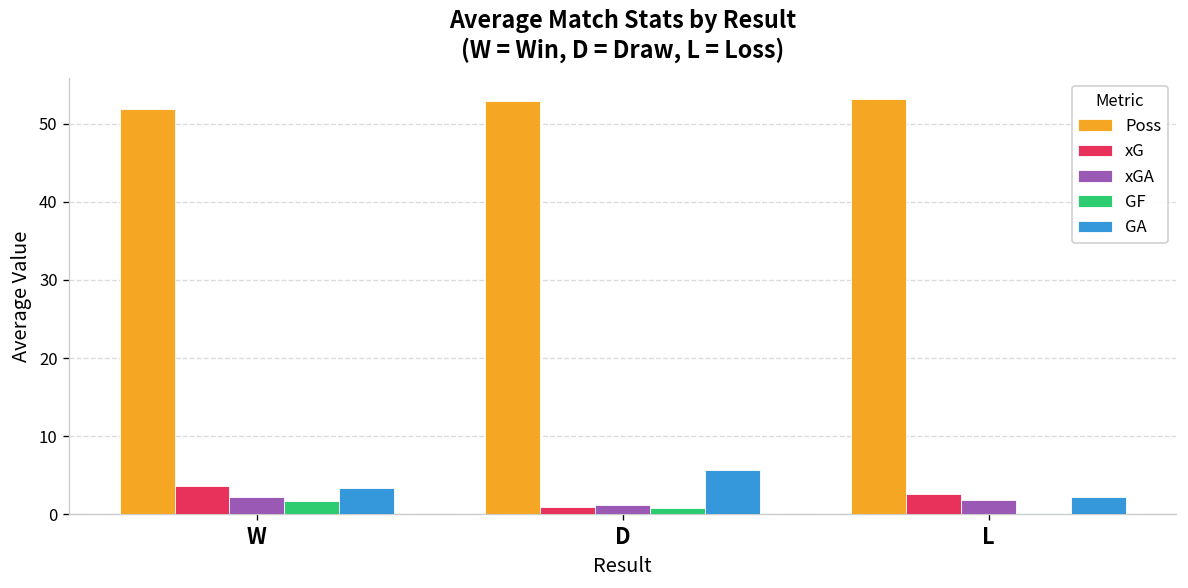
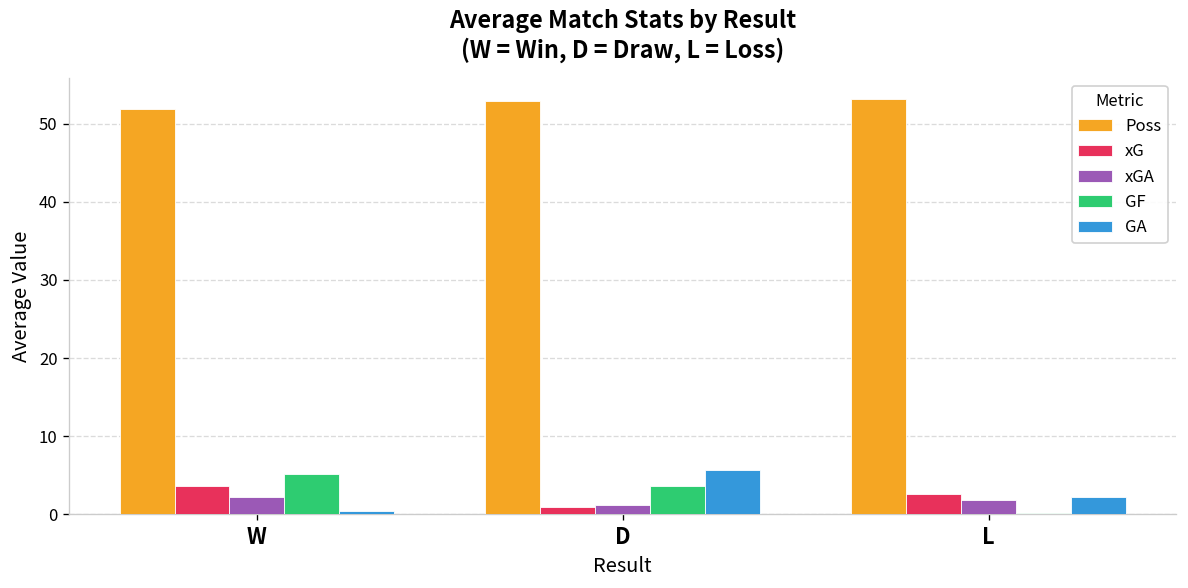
  {
    "Poss": {
      "W": 52,
      "D": 53,
      "L": 53
    },
    "xG": {
      "W": 4,
      "D": 1,
      "L": 3
    },
    "xGA": {
      "W": 2,
      "D": 1,
      "L": 2
    },
    "GF": {
-     "W": 2,
-     "D": 1
+     "W": 5,
+     "D": 4
    },
    "GA": {
-     "W": 3,
+     "W": 0,
      "D": 6,
      "L": 2
    }
  }
